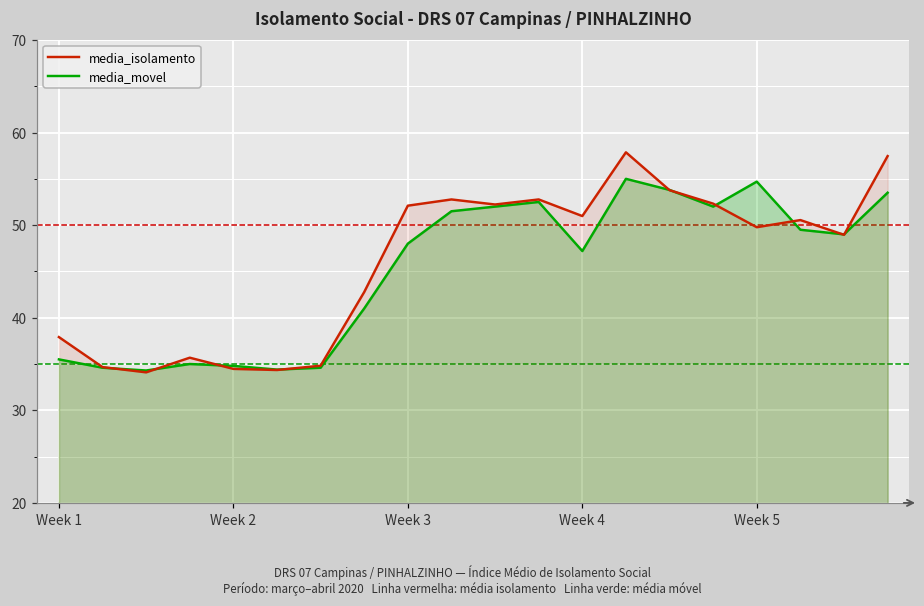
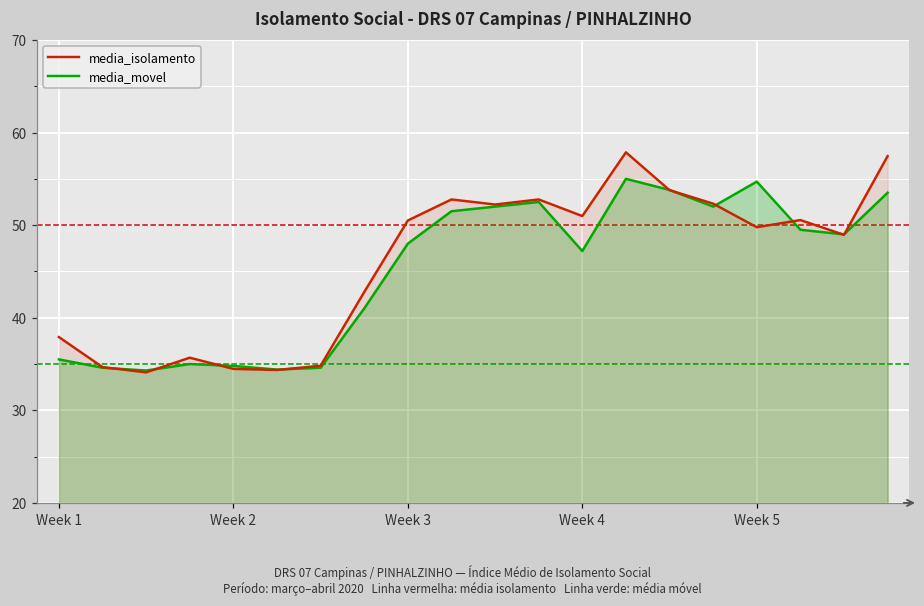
  {
    "media_isolamento": {
      "Week 1": 38,
      "Week 2": 34,
-     "Week 3": 52,
+     "Week 3": 51,
      "Week 4": 51,
      "Week 5": 50
    },
    "media_movel": {
      "Week 1": 36,
      "Week 2": 35,
      "Week 3": 48,
      "Week 4": 47,
      "Week 5": 55
    }
  }
